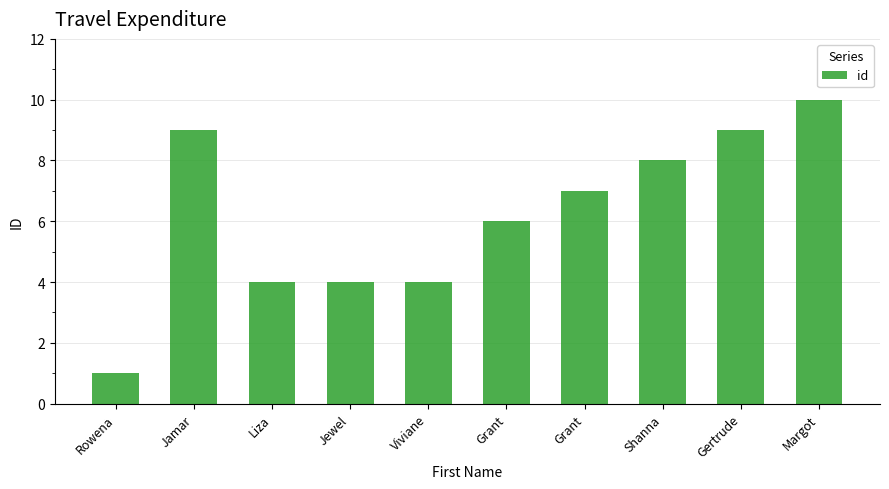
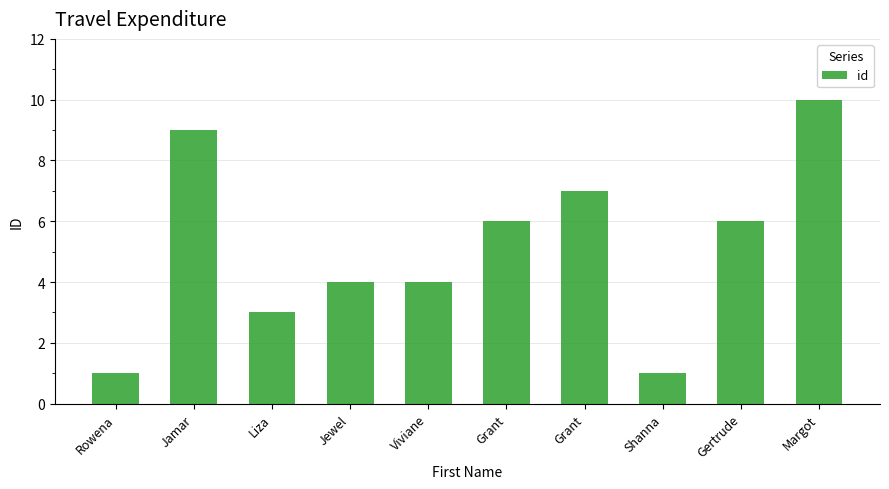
  {
    "Rowena": 1,
    "Jamar": 9,
-   "Liza": 4,
+   "Liza": 3,
    "Jewel": 4,
    "Viviane": 4,
-   "Shanna": 8,
-   "Gertrude": 9,
+   "Shanna": 1,
+   "Gertrude": 6,
    "Margot": 10
  }
